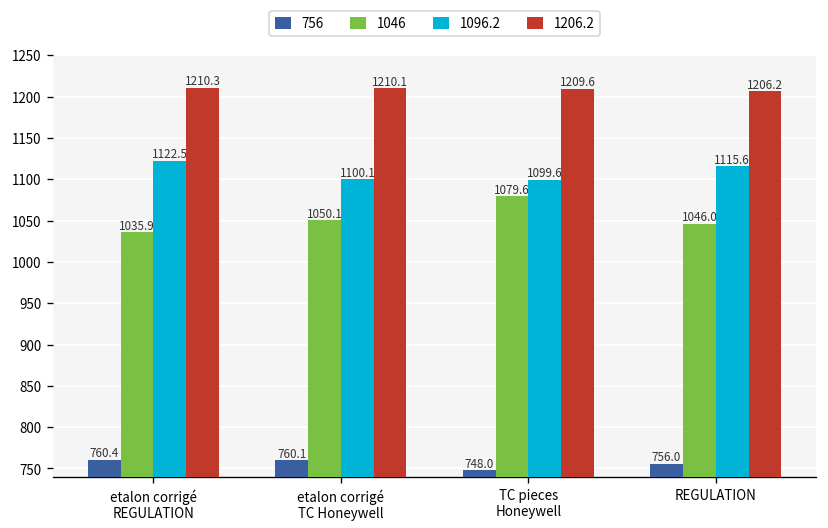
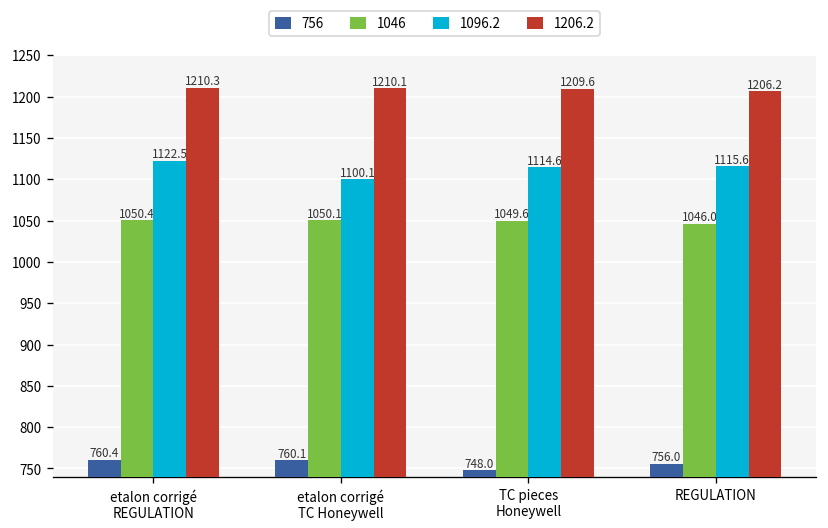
  {
    "756": {
      "etalon corrigé REGULATION": 760.4,
      "etalon corrigé TC Honeywell": 760.1,
      "TC pieces Honeywell": 748.0,
      "REGULATION": 756.0
    },
    "1046": {
-     "etalon corrigé REGULATION": 1035.9,
+     "etalon corrigé REGULATION": 1050.4,
      "etalon corrigé TC Honeywell": 1050.1,
-     "TC pieces Honeywell": 1079.6,
+     "TC pieces Honeywell": 1049.6,
      "REGULATION": 1046.0
    },
    "1096.2": {
      "etalon corrigé REGULATION": 1122.5,
      "etalon corrigé TC Honeywell": 1100.1,
-     "TC pieces Honeywell": 1099.6,
+     "TC pieces Honeywell": 1114.6,
      "REGULATION": 1115.6
    },
    "1206.2": {
      "etalon corrigé REGULATION": 1210.3,
      "etalon corrigé TC Honeywell": 1210.1,
      "TC pieces Honeywell": 1209.6,
      "REGULATION": 1206.2
    }
  }
